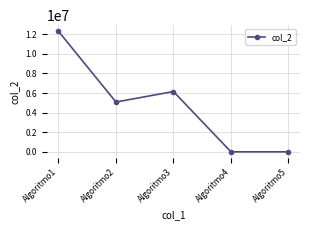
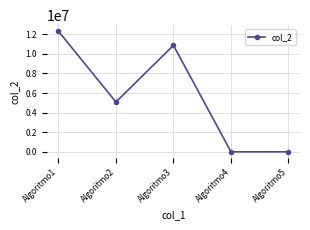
  {
    "Algoritmo1": 12000000,
    "Algoritmo2": 5000000,
-   "Algoritmo3": 6000000,
+   "Algoritmo3": 11000000,
    "Algoritmo4": 0,
    "Algoritmo5": 0
  }
